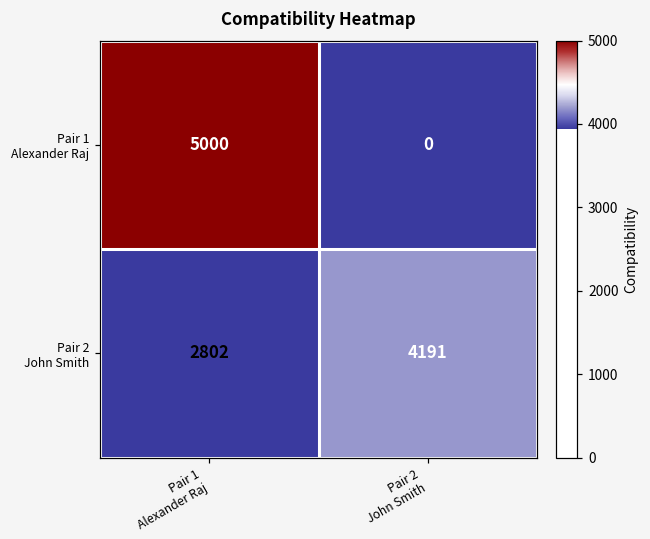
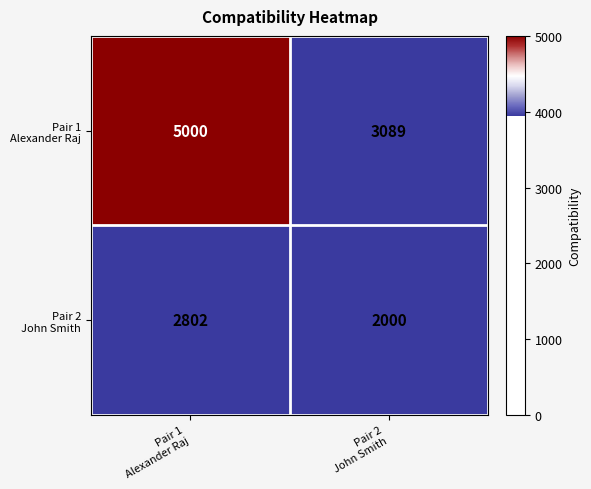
  {
    "Pair 1 Alexander Raj": {
      "Pair 1 Alexander Raj": 5000,
-     "Pair 2 John Smith": 0
+     "Pair 2 John Smith": 3089
    },
    "Pair 2 John Smith": {
      "Pair 1 Alexander Raj": 2802,
-     "Pair 2 John Smith": 4191
+     "Pair 2 John Smith": 2000
    }
  }
